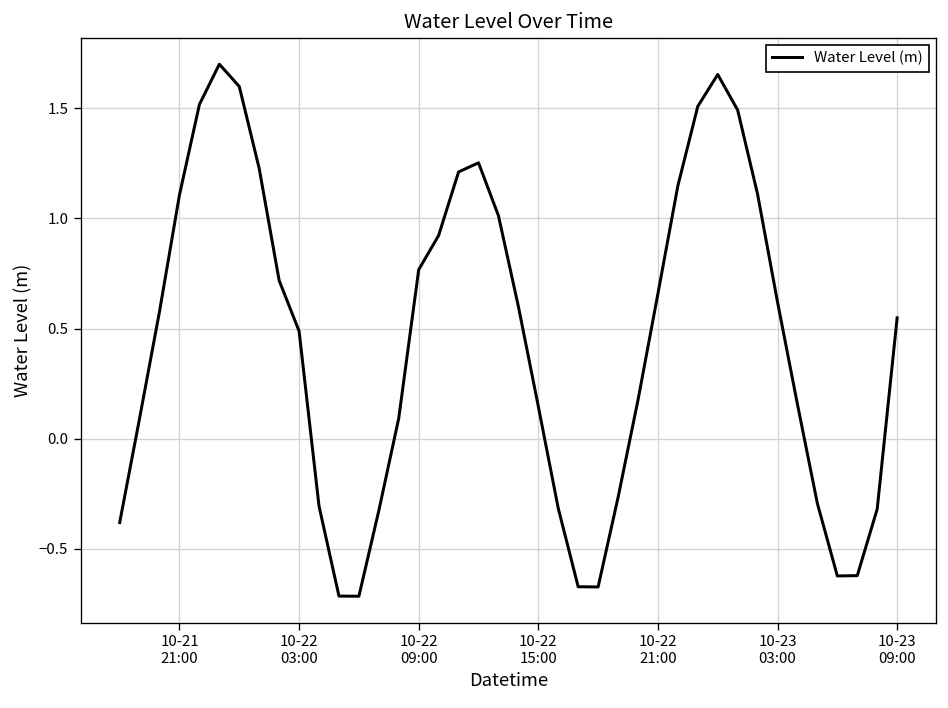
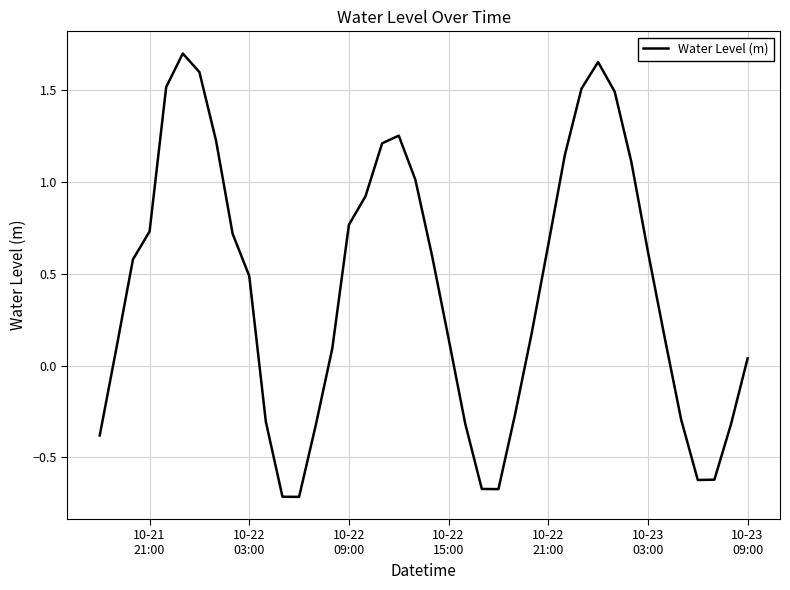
  {
-   "10-21 21:00": 1.11,
+   "10-21 21:00": 0.73,
    "10-22 03:00": 0.49,
    "10-22 09:00": 0.77,
    "10-22 15:00": 0.15,
    "10-22 21:00": 0.66,
    "10-23 03:00": 0.62,
-   "10-23 09:00": 0.55
+   "10-23 09:00": 0.04
  }
